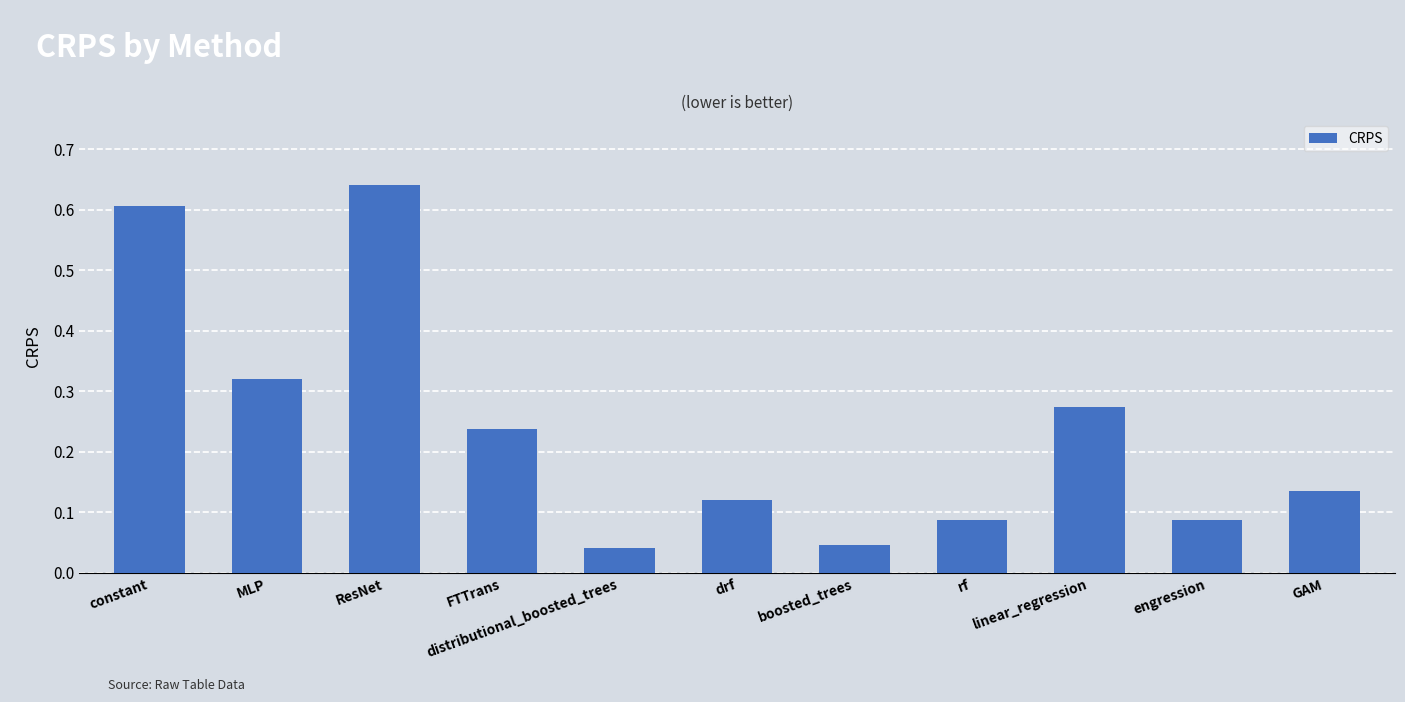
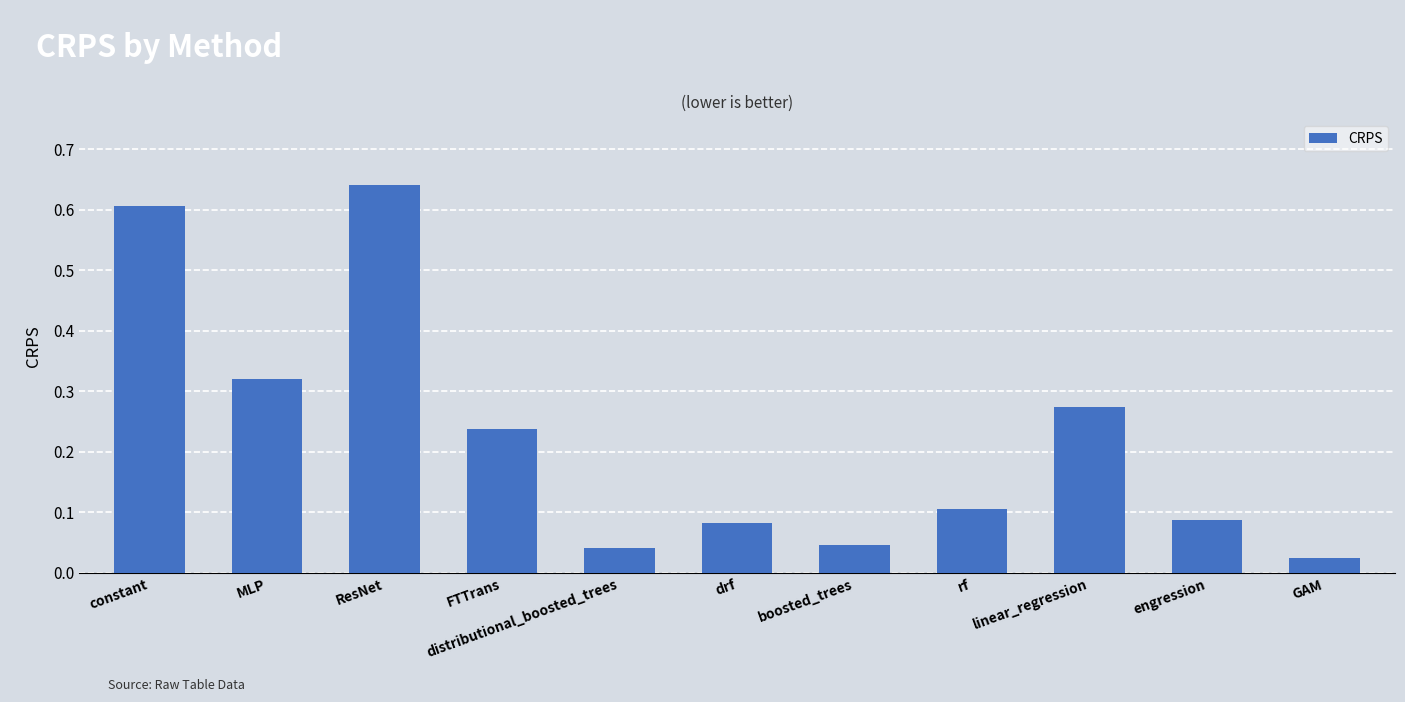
  {
    "constant": 0.61,
    "MLP": 0.32,
    "ResNet": 0.64,
    "FTTrans": 0.24,
    "distributional_boosted_trees": 0.04,
-   "drf": 0.12,
+   "drf": 0.08,
    "boosted_trees": 0.05,
-   "rf": 0.09,
+   "rf": 0.11,
    "linear_regression": 0.27,
    "engression": 0.09,
-   "GAM": 0.14
+   "GAM": 0.03
  }
